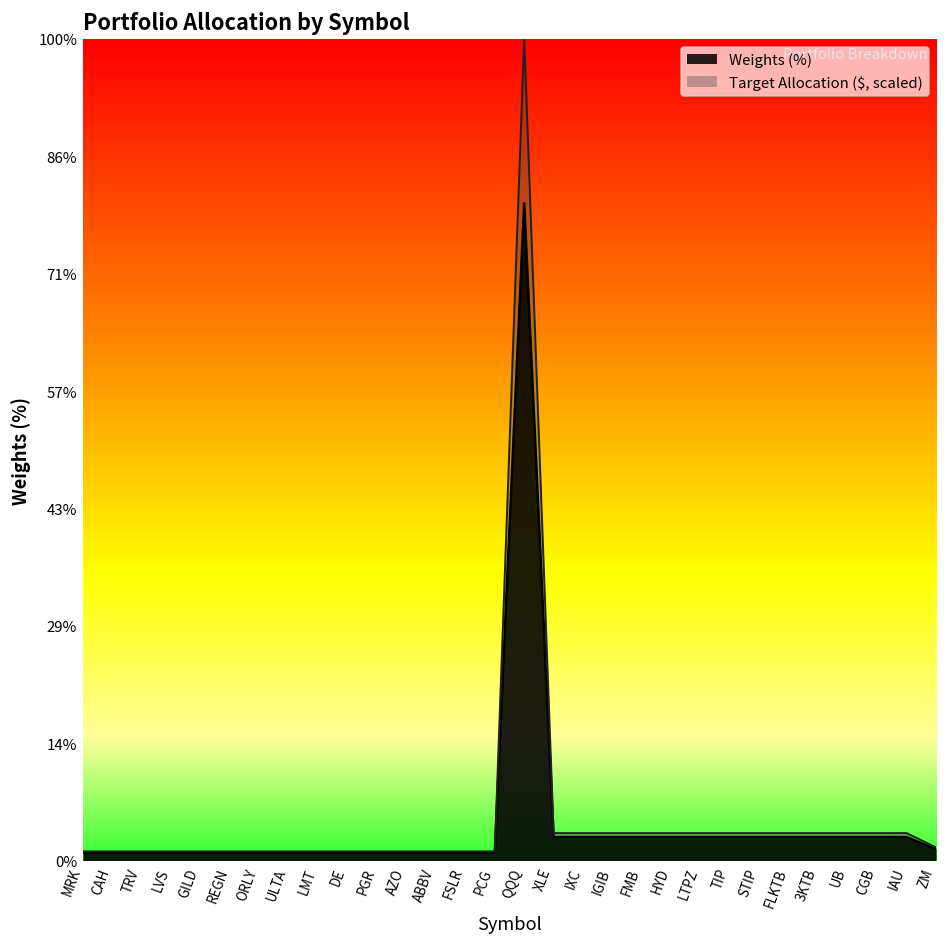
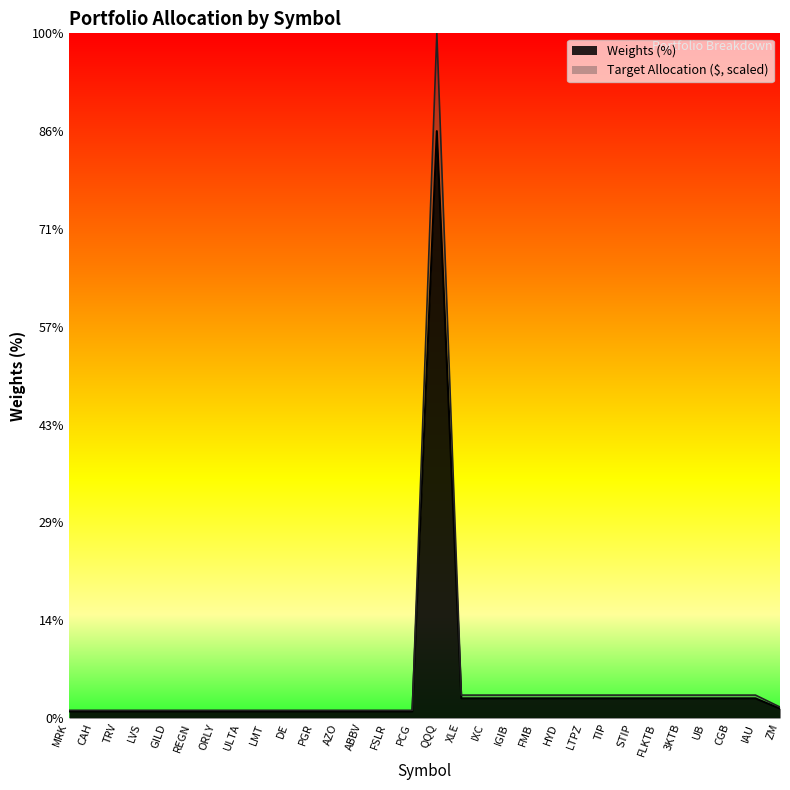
  {
    "Weights (%)": {
-     "QQQ": "80%",
+     "QQQ": "86%",
      "XLE": "3%",
      "IXC": "3%",
      "IGIB": "3%",
      "FMB": "3%",
      "HYD": "3%",
      "LTPZ": "3%",
      "TIP": "3%",
      "STIP": "3%",
      "FLKTB": "3%",
      "3KTB": "3%",
      "UB": "3%",
      "CGB": "3%",
      "IAU": "3%"
    },
    "Target Allocation ($, scaled)": {
      "QQQ": "100%",
      "XLE": "3%",
      "IXC": "3%",
      "IGIB": "3%",
      "FMB": "3%",
      "HYD": "3%",
      "LTPZ": "3%",
      "TIP": "3%",
      "STIP": "3%",
      "FLKTB": "3%",
      "3KTB": "3%",
      "UB": "3%",
      "CGB": "3%",
      "IAU": "3%"
    }
  }
